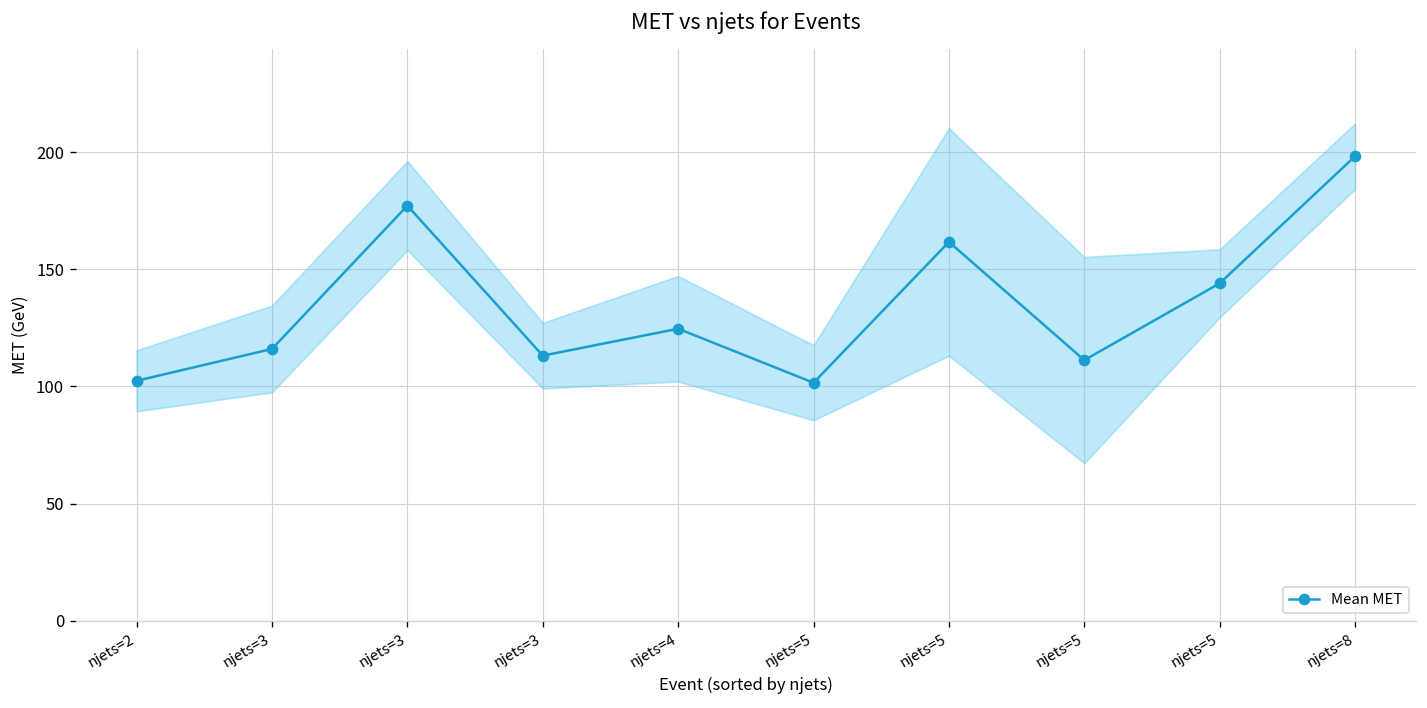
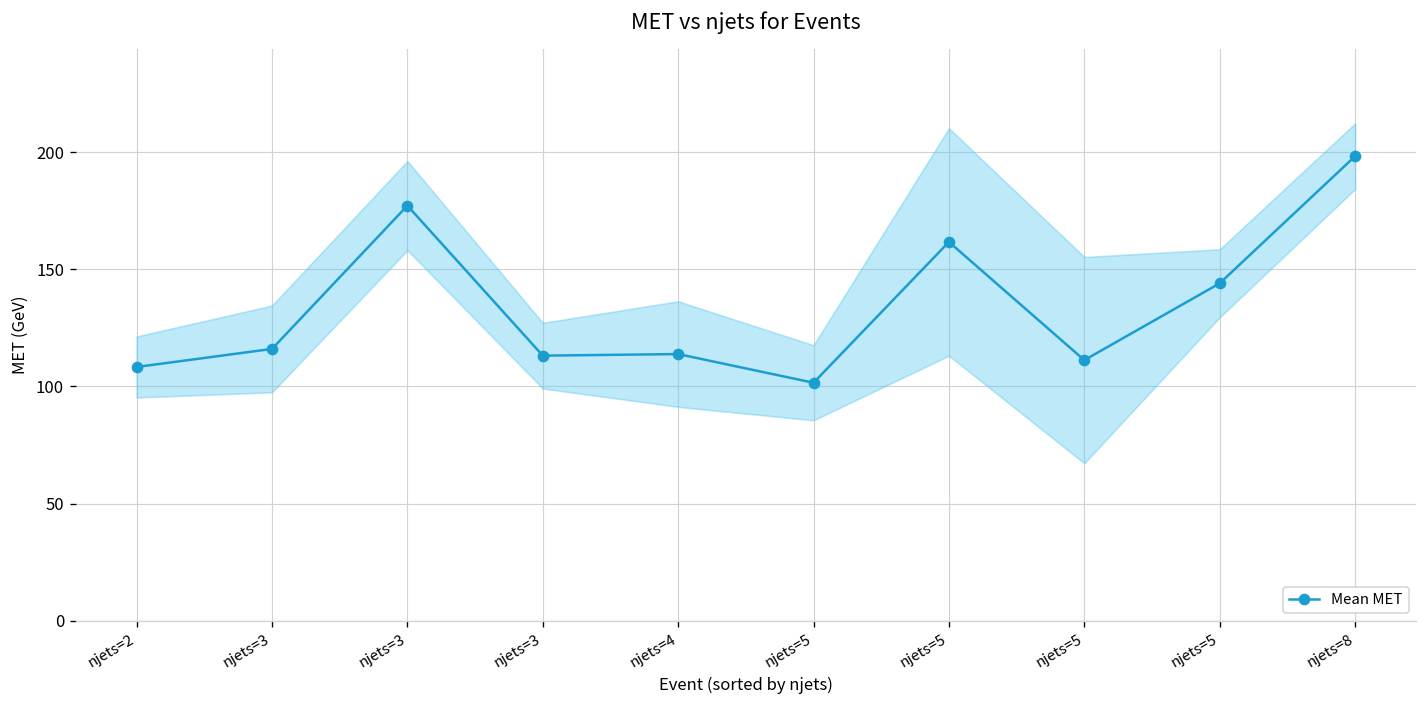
  {
    "Mean MET": {
-     "njets=2": 102,
-     "njets=4": 125,
+     "njets=2": 108,
+     "njets=4": 114,
      "njets=8": 198
    }
  }
